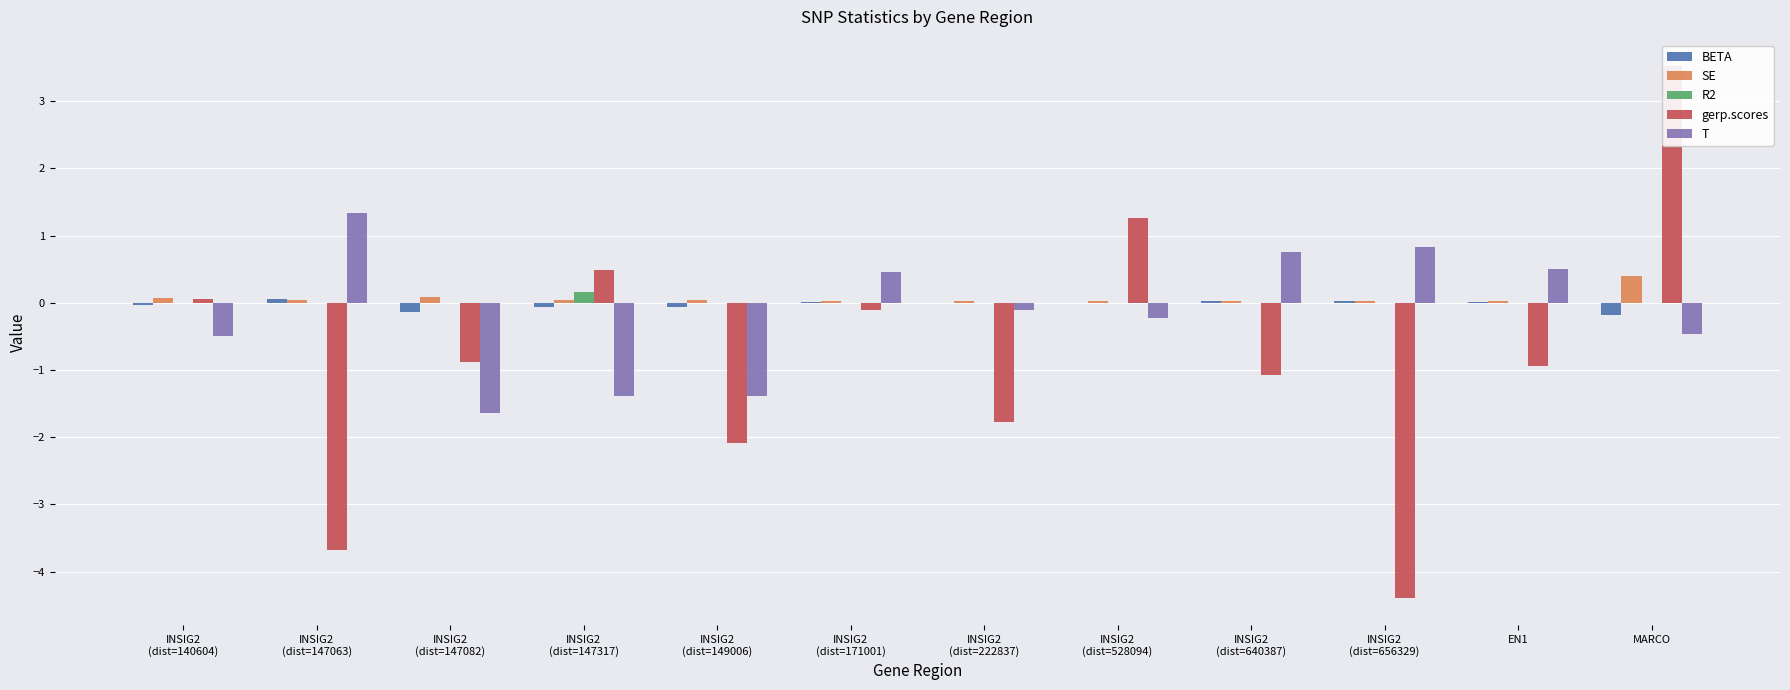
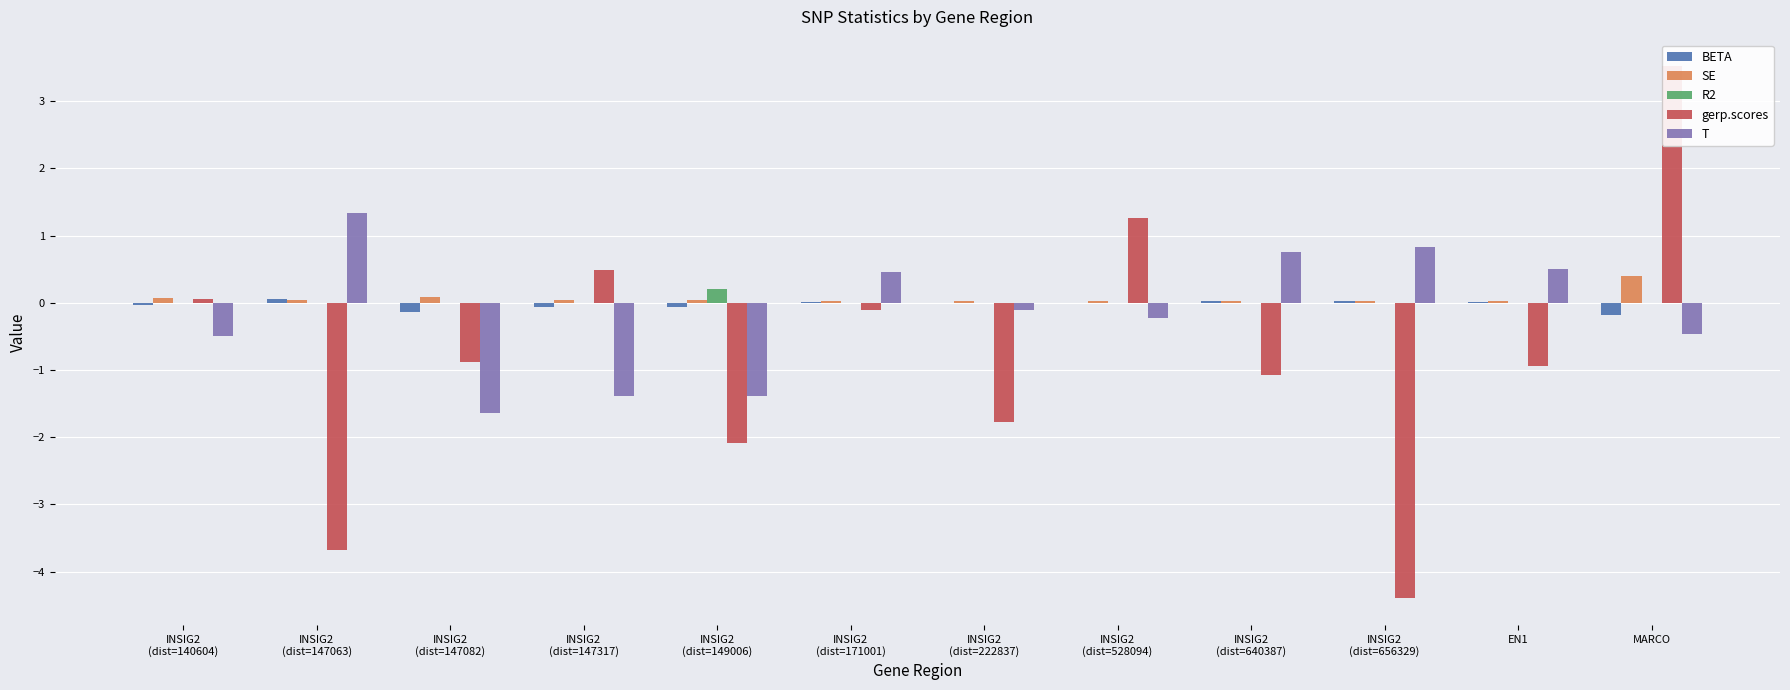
  {
    "R2": {
-     "INSIG2 (dist=147317)": 0.2,
-     "INSIG2 (dist=149006)": 0.0
+     "INSIG2 (dist=147317)": 0.0,
+     "INSIG2 (dist=149006)": 0.2
    }
  }
